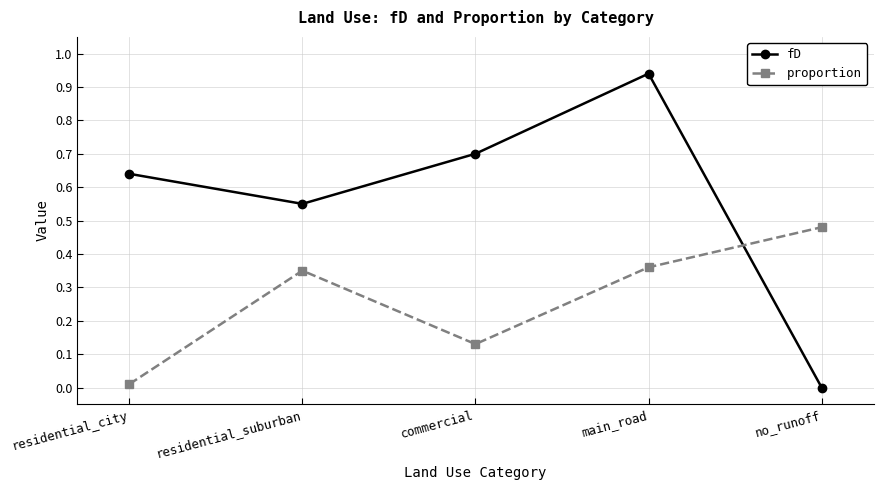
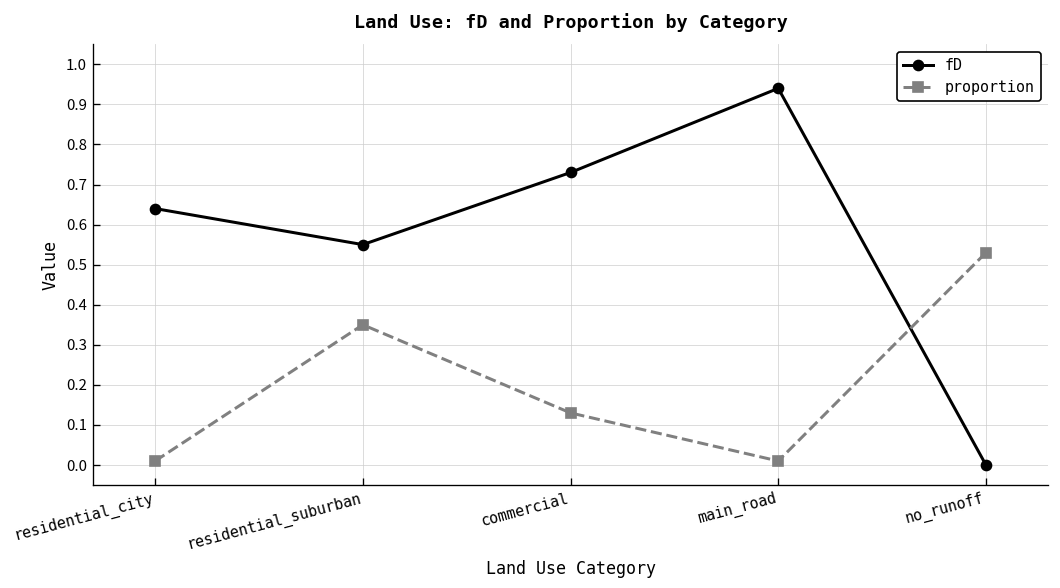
  {
    "fD": {
      "residential_city": 0.64,
      "residential_suburban": 0.55,
-     "commercial": 0.70,
+     "commercial": 0.73,
      "main_road": 0.94,
      "no_runoff": 0.00
    },
    "proportion": {
      "residential_city": 0.01,
      "residential_suburban": 0.35,
      "commercial": 0.13,
-     "main_road": 0.36,
-     "no_runoff": 0.48
+     "main_road": 0.01,
+     "no_runoff": 0.53
    }
  }
